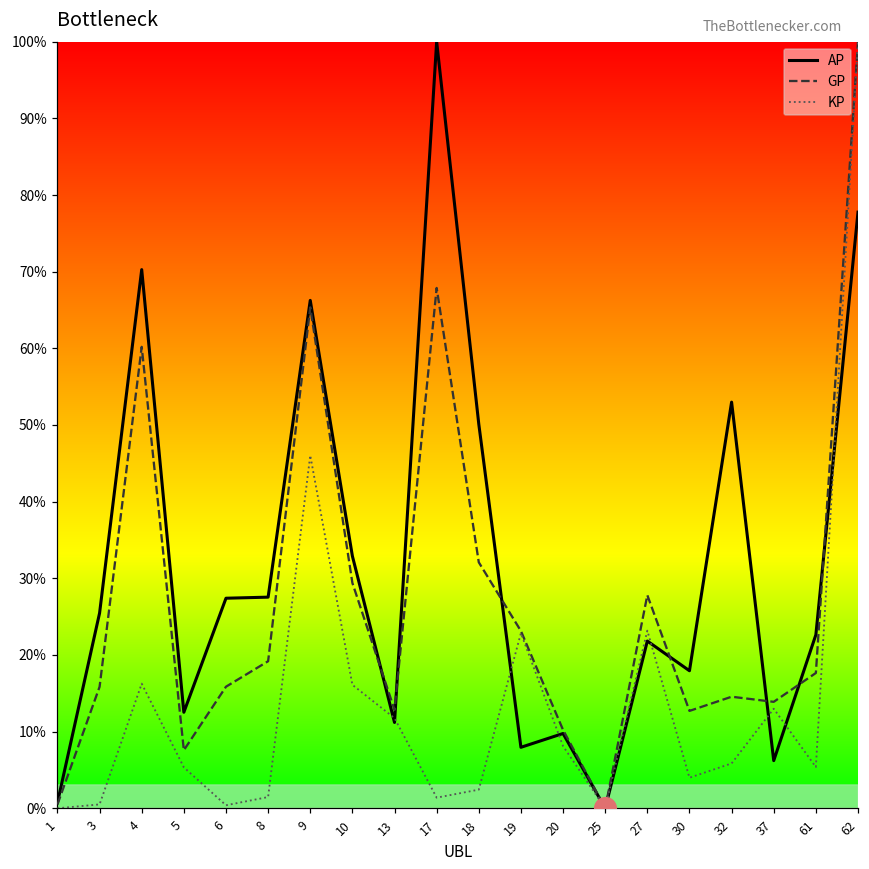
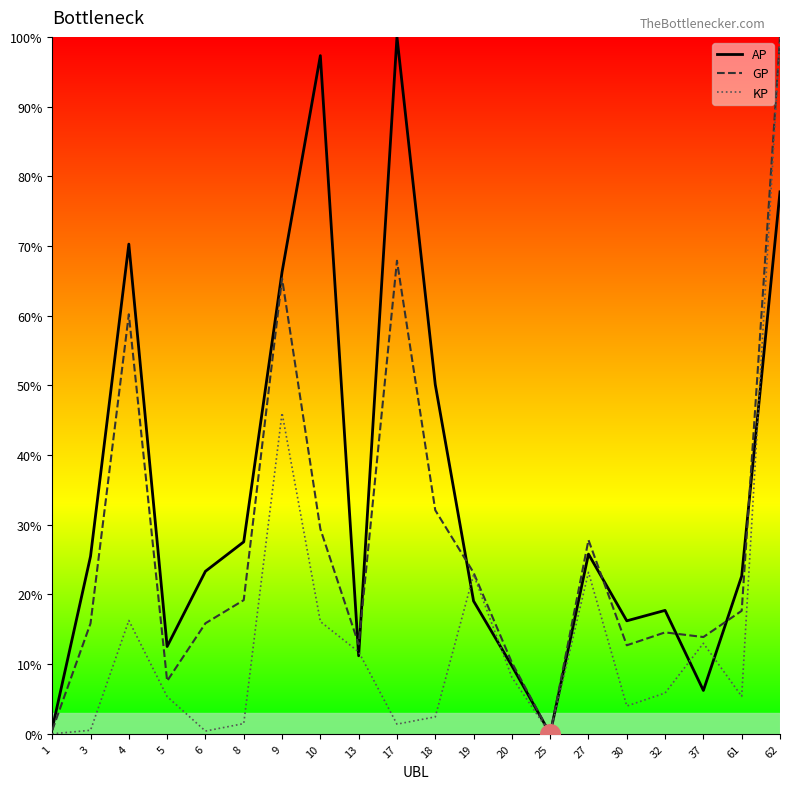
  {
    "AP": {
      "3": "25%",
      "4": "70%",
      "5": "13%",
-     "6": "27%",
+     "6": "23%",
      "8": "28%",
      "9": "66%",
-     "10": "33%",
+     "10": "97%",
      "13": "11%",
      "17": "100%",
      "18": "50%",
-     "19": "8%",
+     "19": "19%",
      "20": "10%",
-     "27": "22%",
-     "30": "18%",
-     "32": "53%",
+     "27": "26%",
+     "30": "16%",
+     "32": "18%",
      "37": "6%",
      "61": "23%",
      "62": "78%"
    }
  }
